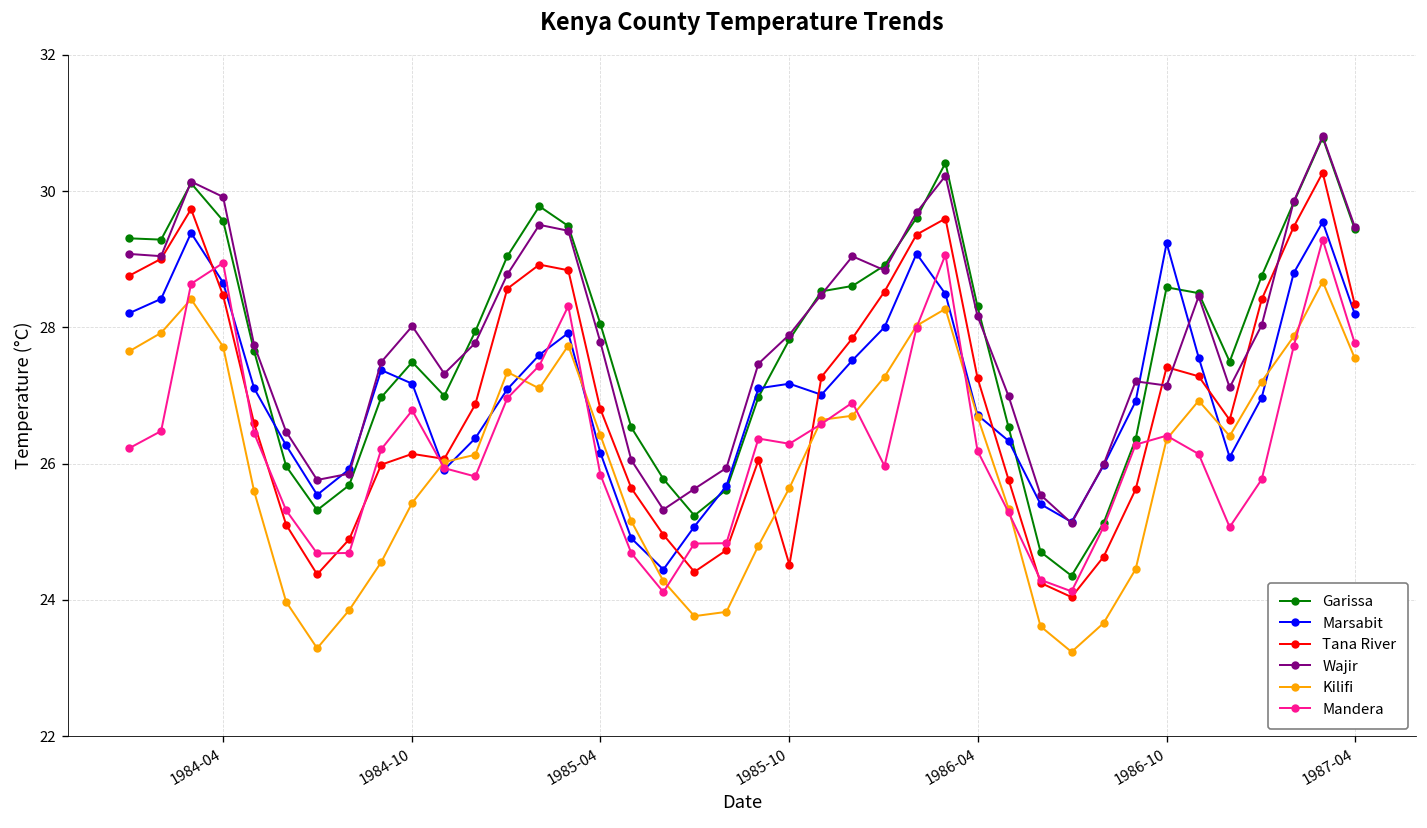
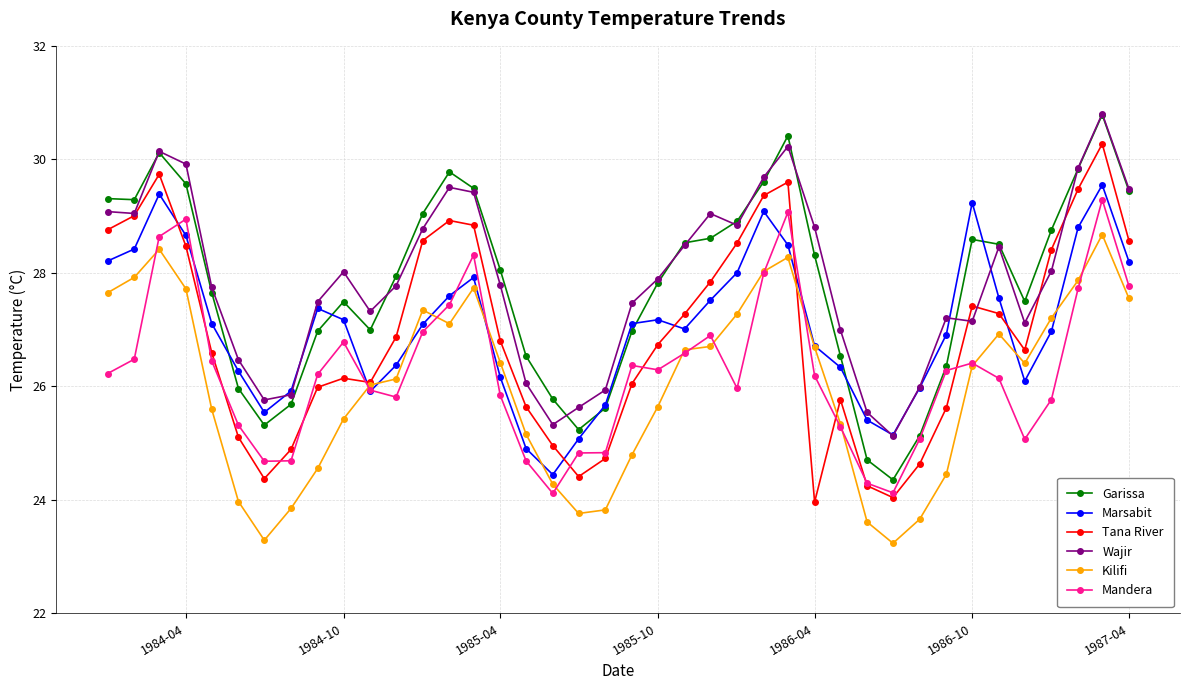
  {
    "Garissa": {
      "1984-04": 29.6,
      "1984-10": 27.5,
      "1985-04": 28.1,
      "1985-10": 27.8,
      "1986-04": 28.3,
      "1986-10": 28.6
    },
    "Marsabit": {
      "1984-04": 28.7,
      "1984-10": 27.2,
      "1985-04": 26.2,
      "1985-10": 27.2,
      "1986-10": 29.2,
      "1987-04": 28.2
    },
    "Tana River": {
      "1984-04": 28.5,
      "1984-10": 26.1,
      "1985-04": 26.8,
-     "1985-10": 24.5,
-     "1986-04": 27.3,
+     "1985-10": 26.7,
+     "1986-04": 24.0,
      "1986-10": 27.4,
-     "1987-04": 28.3
+     "1987-04": 28.6
    },
    "Wajir": {
      "1984-04": 29.9,
      "1984-10": 28.0,
      "1985-04": 27.8,
      "1985-10": 27.9,
-     "1986-04": 28.2,
+     "1986-04": 28.8,
      "1986-10": 27.1
    },
    "Kilifi": {
      "1984-04": 27.7,
      "1984-10": 25.4,
      "1985-04": 26.4,
      "1985-10": 25.6,
      "1986-10": 26.4,
      "1987-04": 27.6
    },
    "Mandera": {
      "1984-04": 28.9,
      "1984-10": 26.8,
      "1985-04": 25.8,
      "1985-10": 26.3,
      "1986-04": 26.2,
      "1986-10": 26.4,
      "1987-04": 27.8
    }
  }
